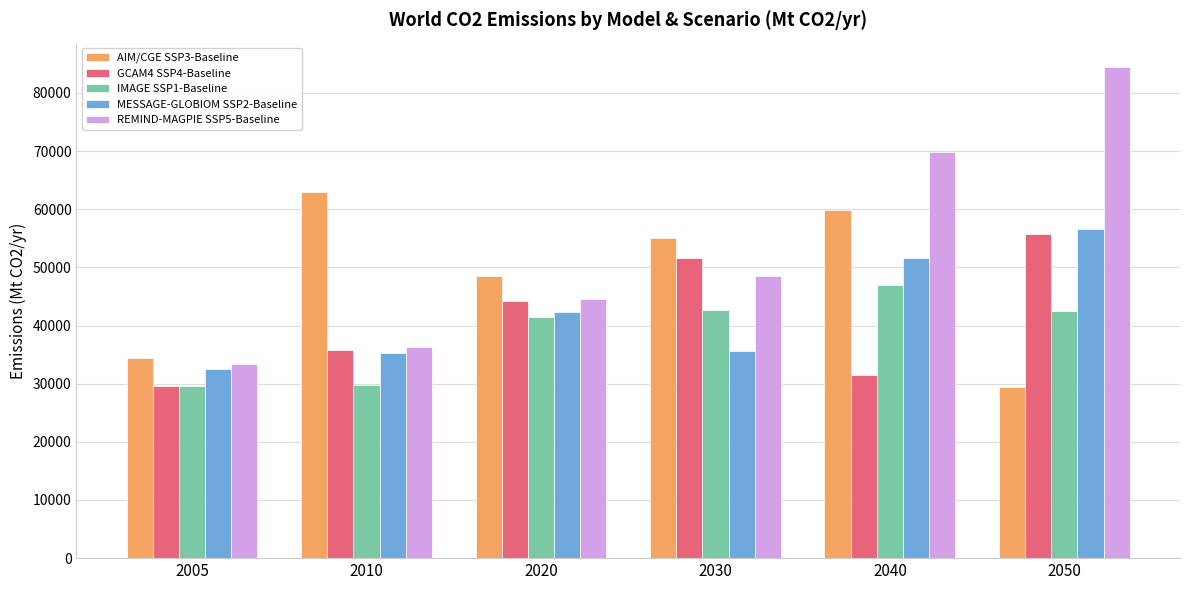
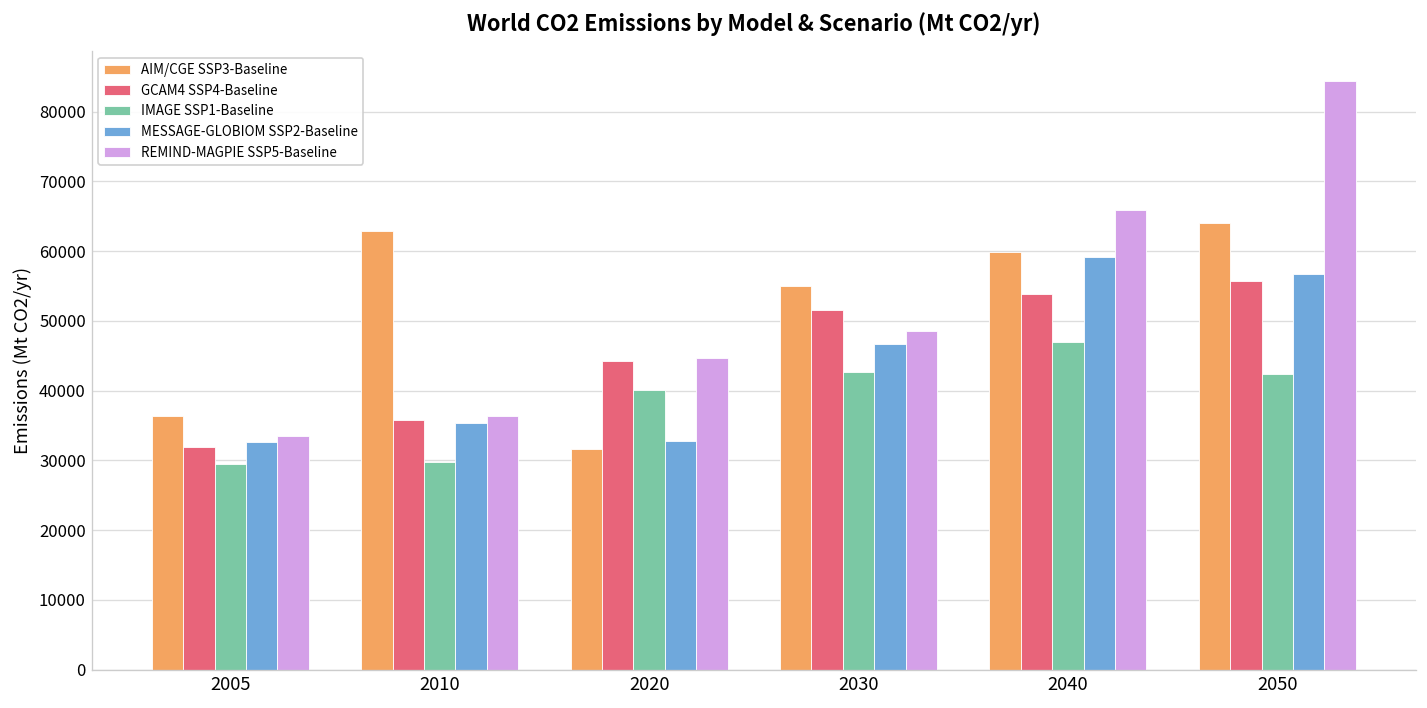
  {
    "AIM/CGE SSP3-Baseline": {
-     "2005": 34000,
+     "2005": 36000,
      "2010": 63000,
-     "2020": 49000,
+     "2020": 32000,
      "2030": 55000,
      "2040": 60000,
-     "2050": 29000
+     "2050": 64000
    },
    "GCAM4 SSP4-Baseline": {
-     "2005": 30000,
+     "2005": 32000,
      "2010": 36000,
      "2020": 44000,
      "2030": 52000,
-     "2040": 32000,
+     "2040": 54000,
      "2050": 56000
    },
    "IMAGE SSP1-Baseline": {
      "2005": 30000,
      "2010": 30000,
-     "2020": 41000,
+     "2020": 40000,
      "2030": 43000,
      "2040": 47000,
      "2050": 42000
    },
    "MESSAGE-GLOBIOM SSP2-Baseline": {
      "2005": 33000,
      "2010": 35000,
-     "2020": 42000,
-     "2030": 36000,
-     "2040": 52000,
+     "2020": 33000,
+     "2030": 47000,
+     "2040": 59000,
      "2050": 57000
    },
    "REMIND-MAGPIE SSP5-Baseline": {
      "2005": 33000,
      "2010": 36000,
      "2020": 45000,
      "2030": 49000,
-     "2040": 70000,
+     "2040": 66000,
      "2050": 84000
    }
  }
